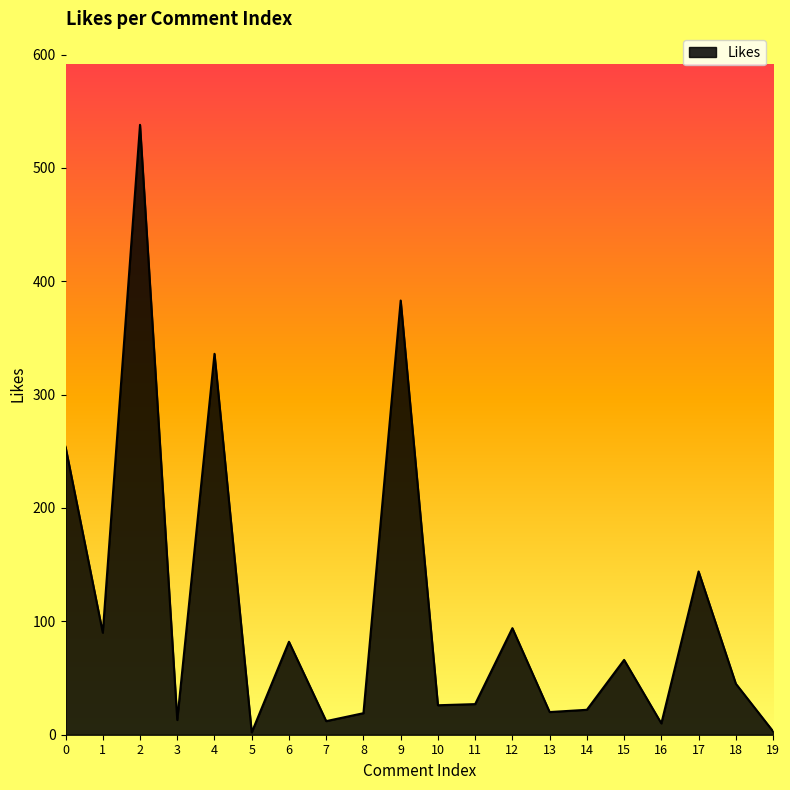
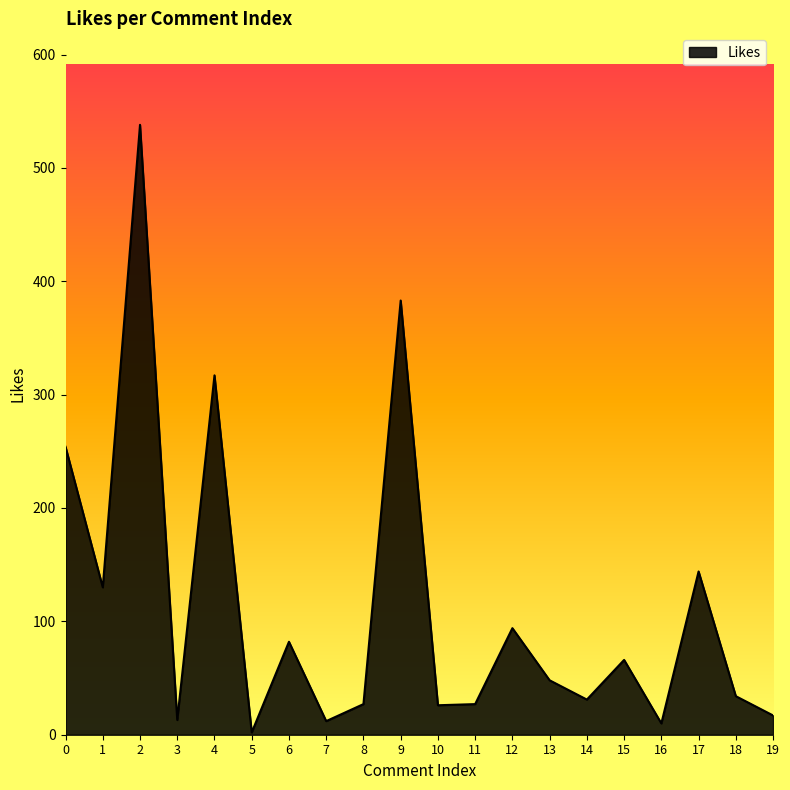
  {
    "0": 254,
-   "1": 90,
+   "1": 130,
    "2": 538,
    "3": 13,
-   "4": 336,
+   "4": 317,
    "5": 2,
    "6": 82,
    "7": 12,
-   "8": 19,
+   "8": 27,
    "9": 383,
    "10": 26,
    "11": 27,
    "12": 94,
-   "13": 20,
-   "14": 22,
+   "13": 48,
+   "14": 31,
    "15": 66,
    "16": 10,
    "17": 144,
-   "18": 45,
-   "19": 3
+   "18": 34,
+   "19": 17
  }
